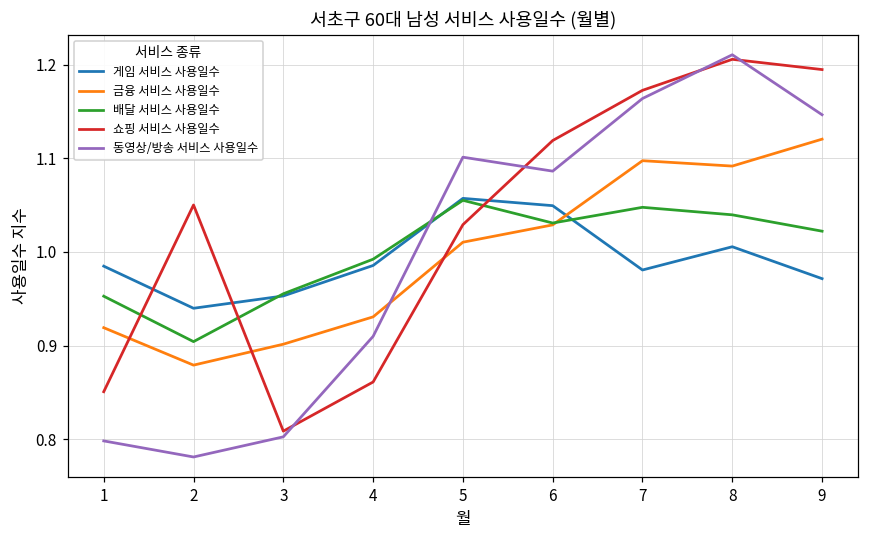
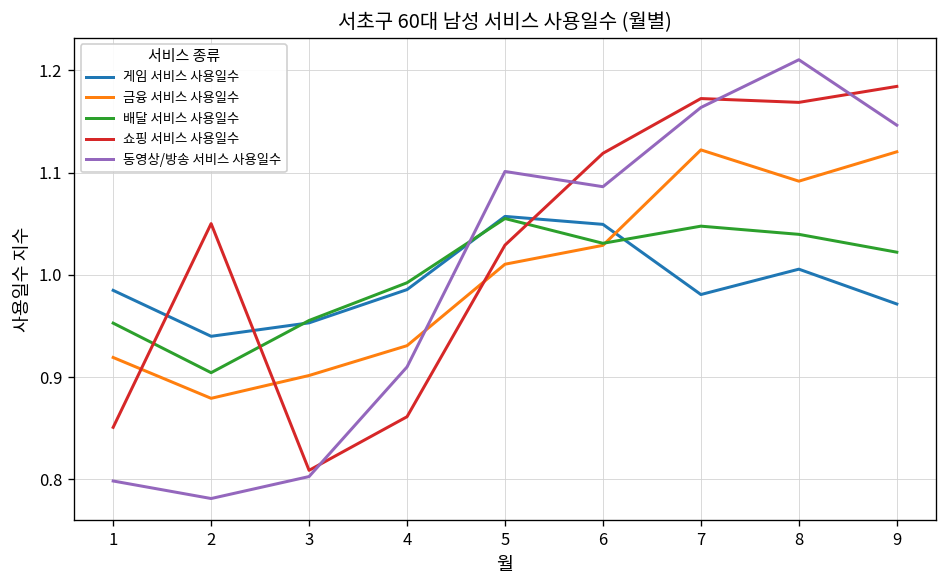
  {
    "게임 서비스 사용일수": {
      "1": 0.98,
      "2": 0.94,
      "4": 0.99,
      "6": 1.05,
      "7": 0.98,
      "8": 1.01,
      "9": 0.97
    },
    "금융 서비스 사용일수": {
      "1": 0.92,
      "2": 0.88,
      "3": 0.90,
      "4": 0.93,
      "5": 1.01,
-     "7": 1.10,
+     "7": 1.12,
      "8": 1.09,
      "9": 1.12
    },
    "배달 서비스 사용일수": {
      "1": 0.95,
      "2": 0.90,
      "4": 0.99,
      "7": 1.05,
      "8": 1.04,
      "9": 1.02
    },
    "쇼핑 서비스 사용일수": {
      "1": 0.85,
      "2": 1.05,
      "3": 0.81,
      "4": 0.86,
      "5": 1.03,
      "6": 1.12,
      "7": 1.17,
-     "8": 1.21,
-     "9": 1.19
+     "8": 1.17,
+     "9": 1.18
    },
    "동영상/방송 서비스 사용일수": {
      "1": 0.80,
      "2": 0.78,
      "3": 0.80,
      "4": 0.91,
      "5": 1.10,
      "6": 1.09,
      "7": 1.16,
      "8": 1.21,
      "9": 1.15
    }
  }
